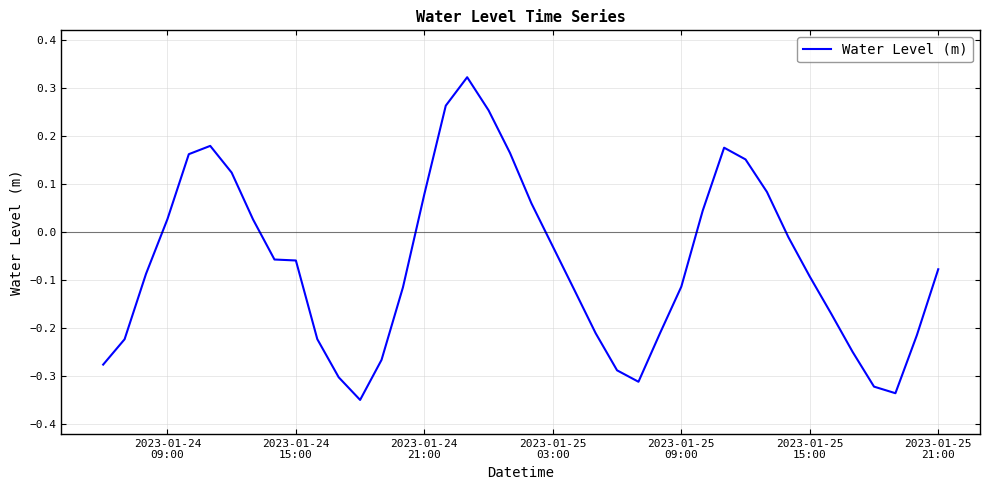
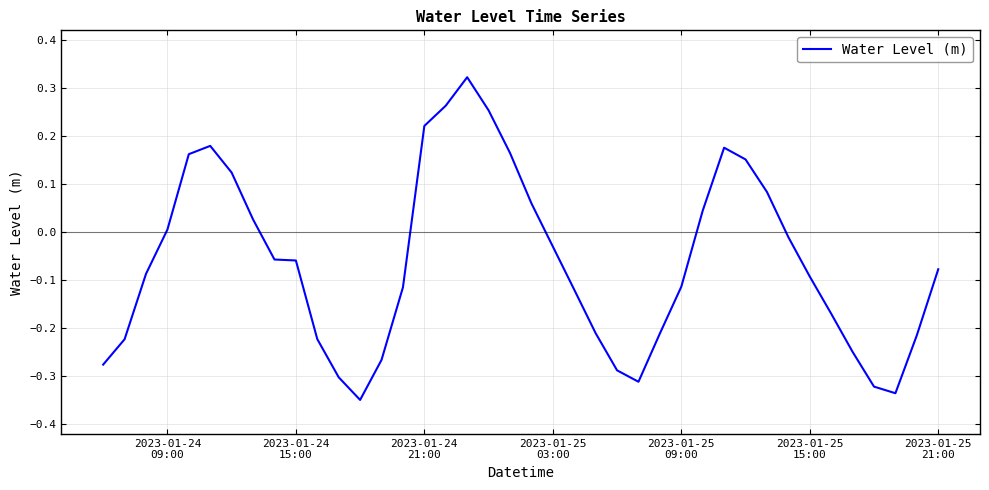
  {
-   "2023-01-24 09:00": 0.03,
+   "2023-01-24 09:00": 0.01,
    "2023-01-24 15:00": -0.06,
-   "2023-01-24 21:00": 0.08,
+   "2023-01-24 21:00": 0.22,
    "2023-01-25 03:00": -0.03,
    "2023-01-25 09:00": -0.11,
    "2023-01-25 15:00": -0.09,
    "2023-01-25 21:00": -0.08
  }
